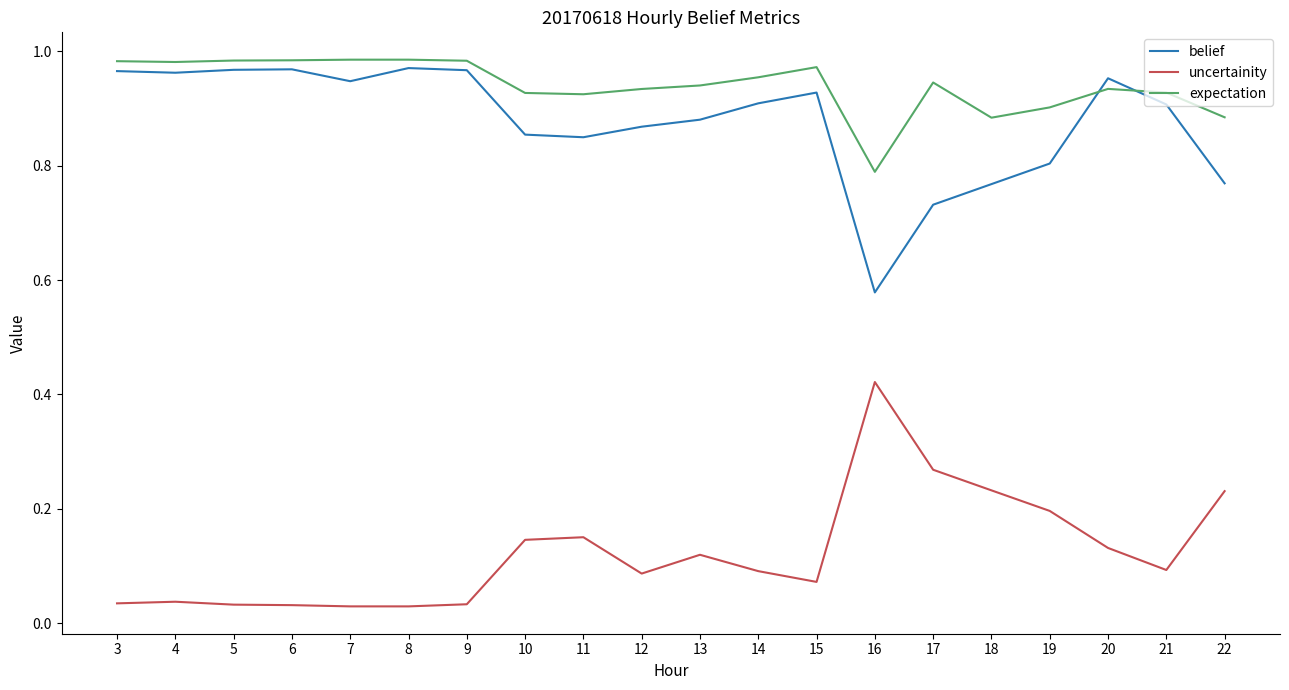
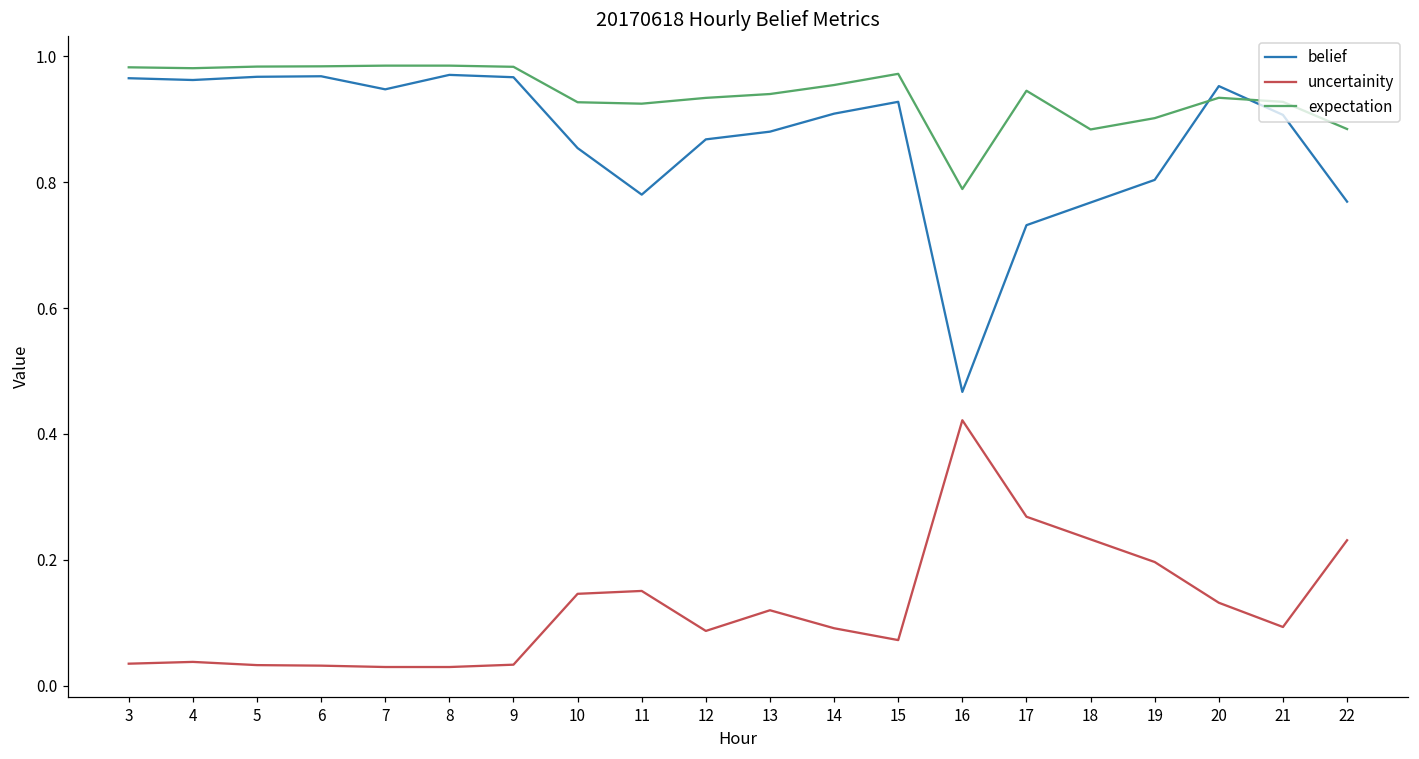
  {
    "belief": {
      "3": 0.97,
      "4": 0.96,
      "5": 0.97,
      "6": 0.97,
      "7": 0.95,
      "8": 0.97,
      "9": 0.97,
      "10": 0.85,
-     "11": 0.85,
+     "11": 0.78,
      "12": 0.87,
      "13": 0.88,
      "14": 0.91,
      "15": 0.93,
-     "16": 0.58,
+     "16": 0.47,
      "17": 0.73,
      "18": 0.77,
      "19": 0.80,
      "20": 0.95,
      "22": 0.77
    },
    "uncertainity": {
      "3": 0.03,
      "4": 0.04,
      "5": 0.03,
      "6": 0.03,
      "7": 0.03,
      "8": 0.03,
      "9": 0.03,
      "10": 0.15,
      "11": 0.15,
      "12": 0.09,
      "13": 0.12,
      "14": 0.09,
      "15": 0.07,
      "16": 0.42,
      "17": 0.27,
      "18": 0.23,
      "19": 0.20,
      "20": 0.13,
      "21": 0.09,
      "22": 0.23
    },
    "expectation": {
      "3": 0.98,
      "4": 0.98,
      "5": 0.98,
      "6": 0.98,
      "7": 0.99,
      "8": 0.99,
      "9": 0.98,
      "10": 0.93,
      "11": 0.92,
      "12": 0.93,
      "13": 0.94,
      "14": 0.95,
      "15": 0.97,
      "16": 0.79,
      "17": 0.95,
      "18": 0.88,
      "19": 0.90,
      "20": 0.93,
      "22": 0.88
    }
  }
